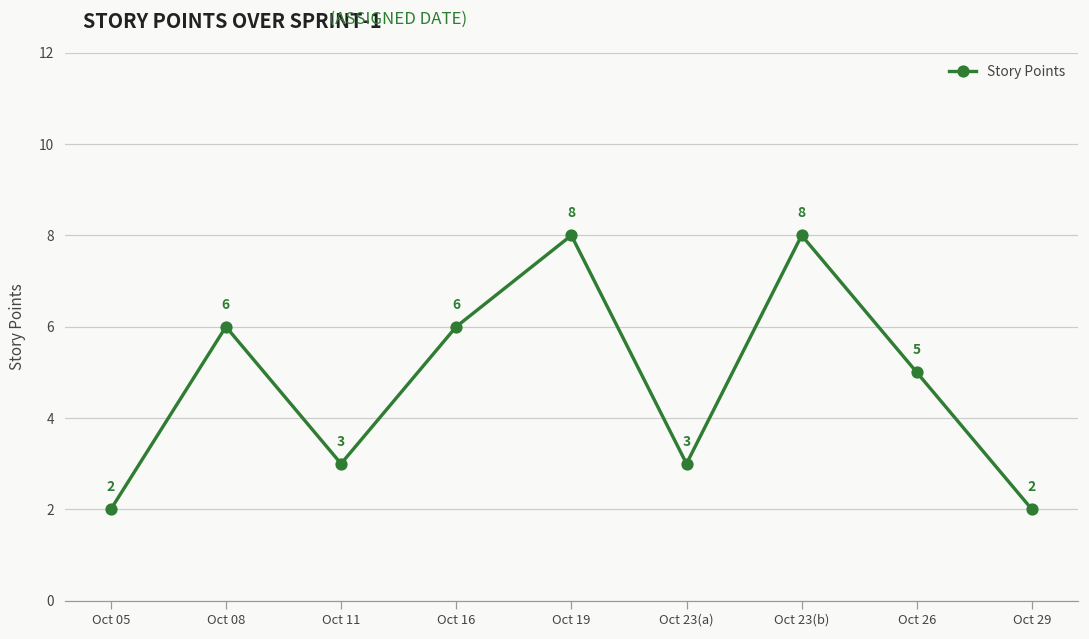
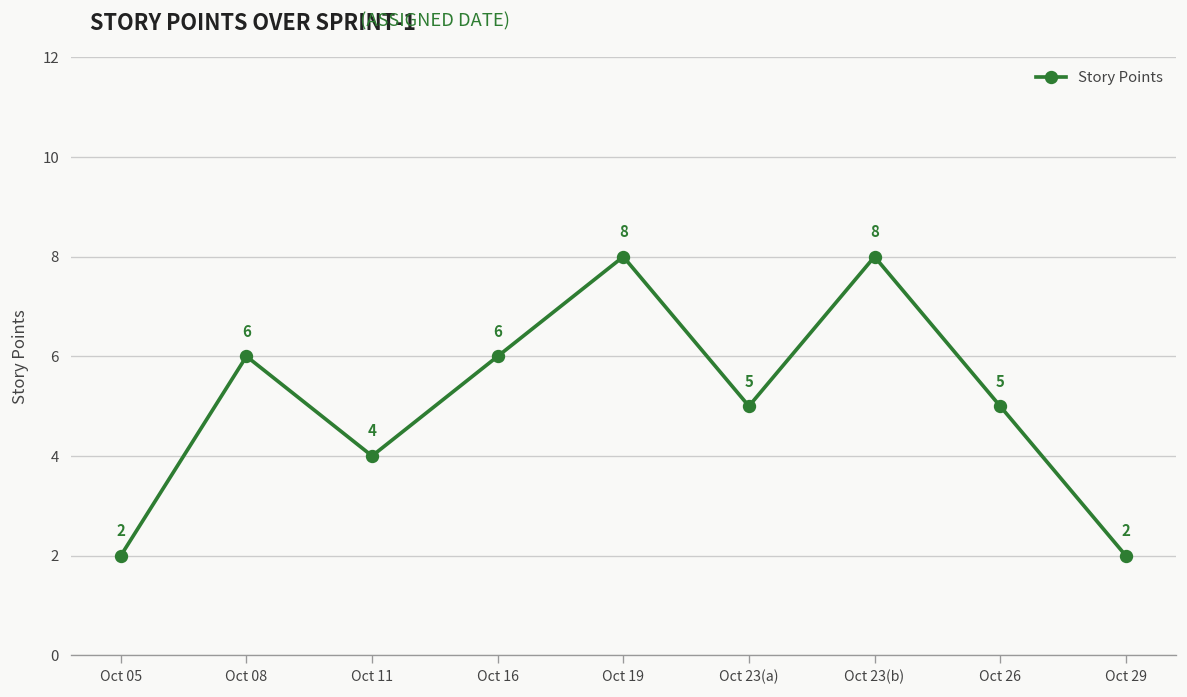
  {
    "Oct 05": 2,
    "Oct 08": 6,
-   "Oct 11": 3,
+   "Oct 11": 4,
    "Oct 16": 6,
    "Oct 19": 8,
-   "Oct 23(a)": 3,
+   "Oct 23(a)": 5,
    "Oct 23(b)": 8,
    "Oct 26": 5,
    "Oct 29": 2
  }
